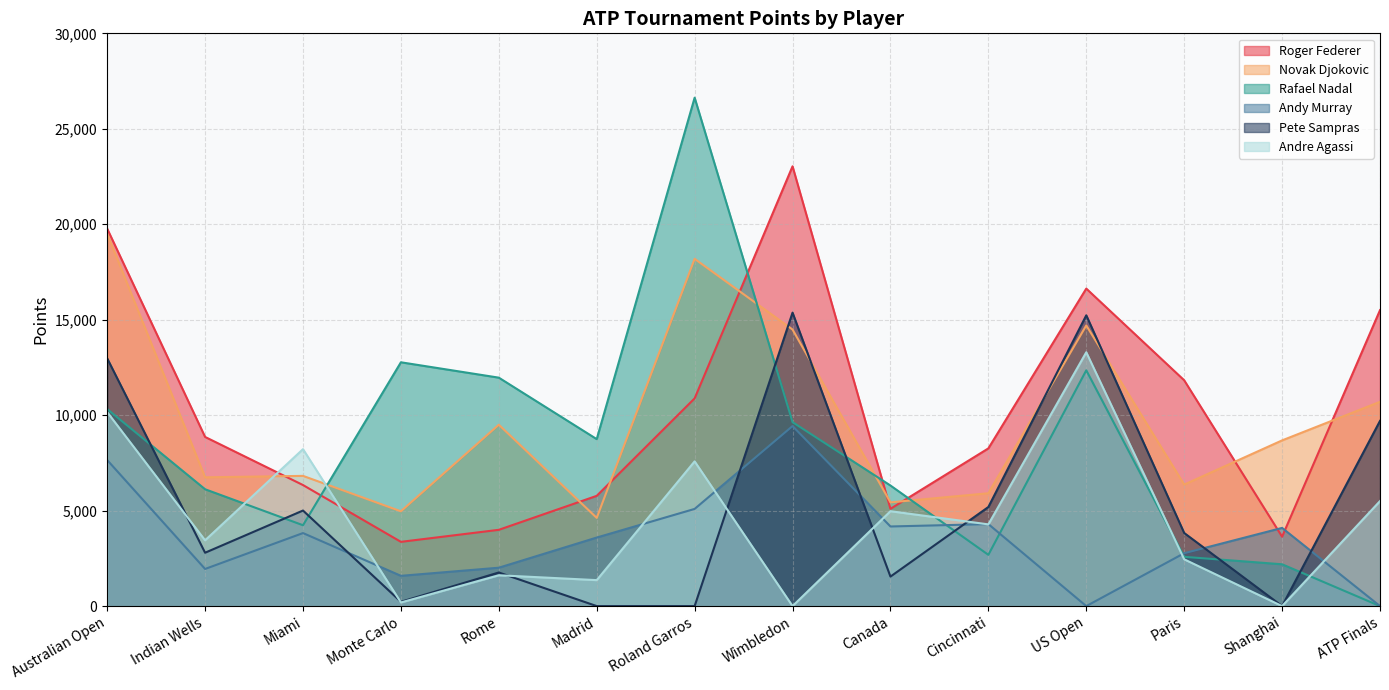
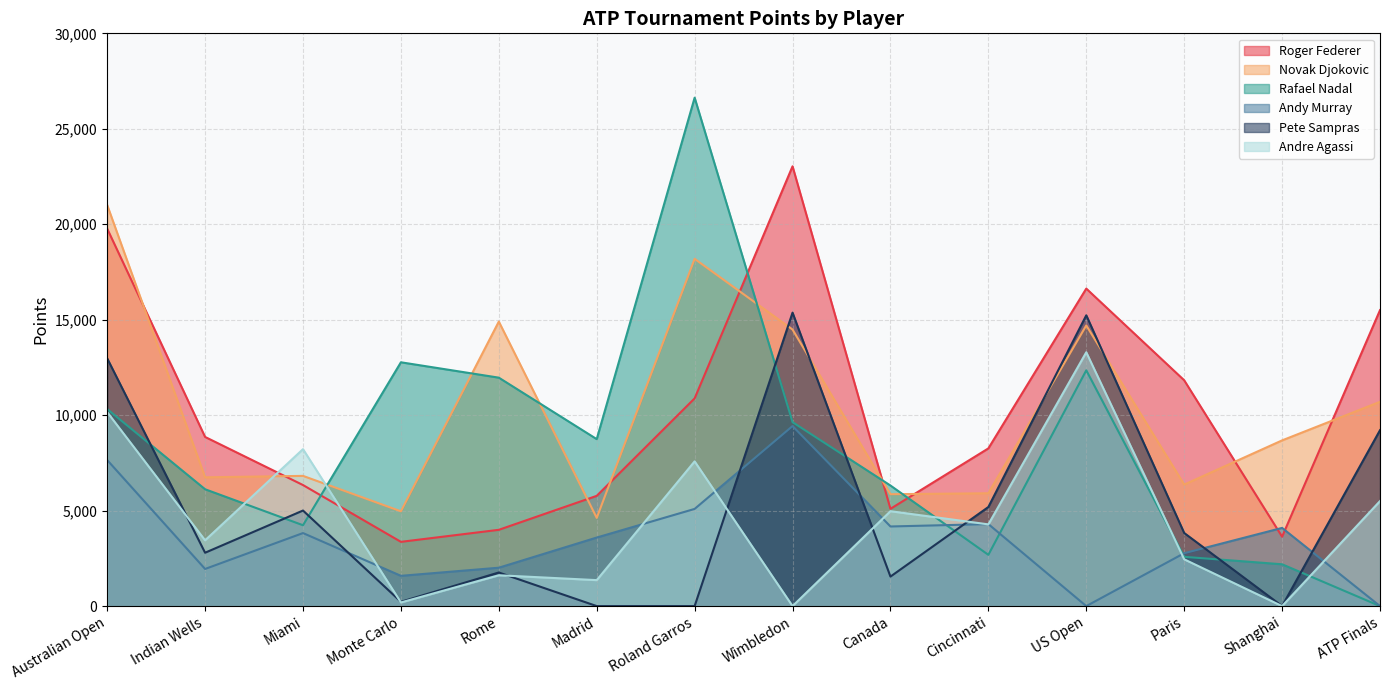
  {
    "Roger Federer": {
      "Australian Open": "19,800",
      "Indian Wells": "8,900",
      "Miami": "6,300",
      "Monte Carlo": "3,400",
      "Rome": "4,000",
      "Madrid": "5,800",
      "Roland Garros": "10,900",
      "Wimbledon": "23,000",
      "Cincinnati": "8,300",
      "US Open": "16,600",
      "Paris": "11,800",
      "Shanghai": "3,600",
      "ATP Finals": "15,500"
    },
    "Novak Djokovic": {
-     "Australian Open": "19,500",
+     "Australian Open": "21,000",
      "Indian Wells": "6,700",
      "Miami": "6,800",
      "Monte Carlo": "5,000",
-     "Rome": "9,500",
+     "Rome": "14,900",
      "Madrid": "4,600",
      "Roland Garros": "18,200",
      "Wimbledon": "14,500",
-     "Canada": "5,400",
+     "Canada": "5,900",
      "Cincinnati": "5,900",
      "US Open": "14,700",
      "Paris": "6,400",
      "Shanghai": "8,700",
      "ATP Finals": "10,700"
    },
    "Pete Sampras": {
      "Australian Open": "13,000",
      "Indian Wells": "2,800",
      "Miami": "5,000",
      "Rome": "1,800",
      "Madrid": "0",
      "Roland Garros": "0",
      "Wimbledon": "15,400",
      "Canada": "1,500",
      "Cincinnati": "5,200",
      "US Open": "15,200",
      "Paris": "3,800",
-     "ATP Finals": "9,700"
+     "ATP Finals": "9,200"
    },
    "Andre Agassi": {
      "Australian Open": "10,200",
      "Indian Wells": "3,400",
      "Miami": "8,200",
      "Rome": "1,600",
      "Madrid": "1,400",
      "Roland Garros": "7,600",
      "Wimbledon": "0",
      "US Open": "13,300",
      "ATP Finals": "5,500"
    }
  }
